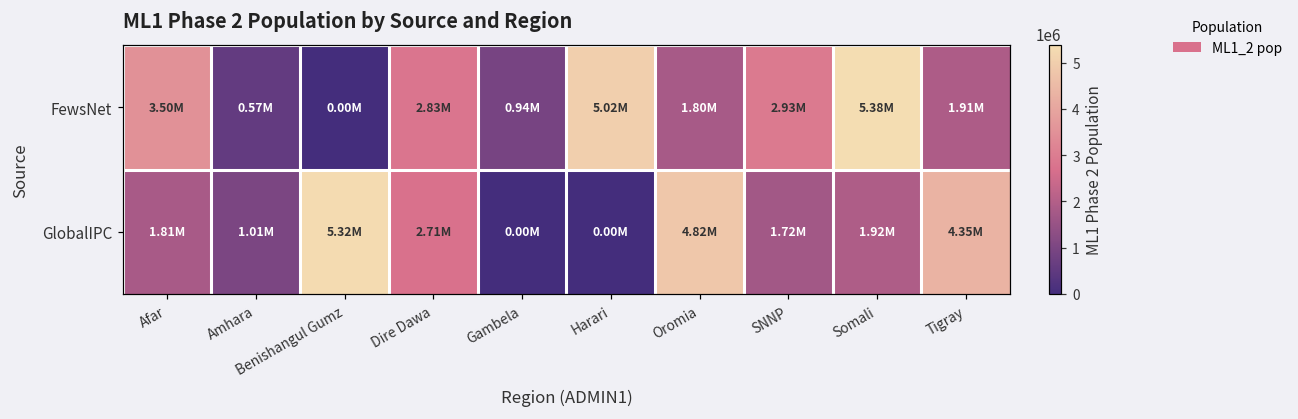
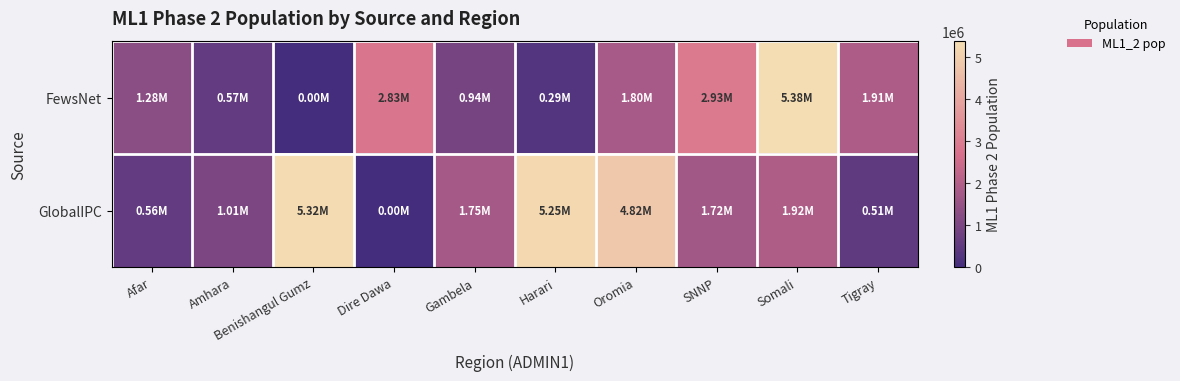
  {
    "FewsNet": {
-     "Afar": "3.50M",
+     "Afar": "1.28M",
      "Amhara": "0.57M",
      "Benishangul Gumz": "0.00M",
      "Dire Dawa": "2.83M",
      "Gambela": "0.94M",
-     "Harari": "5.02M",
+     "Harari": "0.29M",
      "Oromia": "1.80M",
      "SNNP": "2.93M",
      "Somali": "5.38M",
      "Tigray": "1.91M"
    },
    "GlobalIPC": {
-     "Afar": "1.81M",
+     "Afar": "0.56M",
      "Amhara": "1.01M",
      "Benishangul Gumz": "5.32M",
-     "Dire Dawa": "2.71M",
-     "Gambela": "0.00M",
-     "Harari": "0.00M",
+     "Dire Dawa": "0.00M",
+     "Gambela": "1.75M",
+     "Harari": "5.25M",
      "Oromia": "4.82M",
      "SNNP": "1.72M",
      "Somali": "1.92M",
-     "Tigray": "4.35M"
+     "Tigray": "0.51M"
    }
  }
